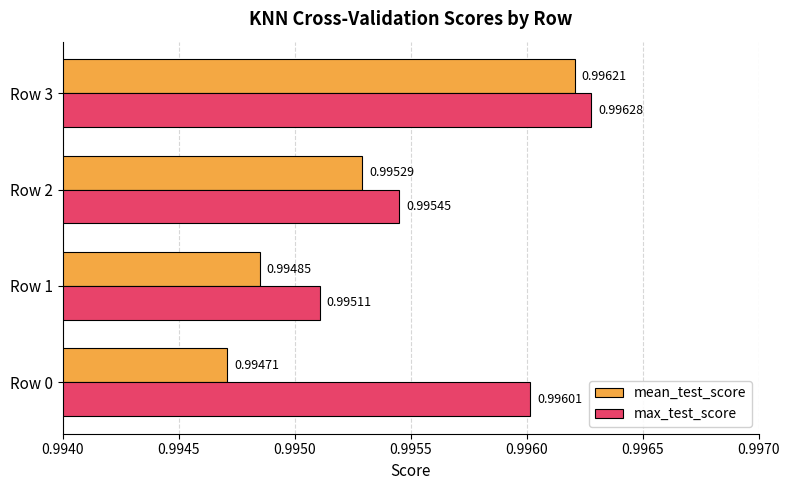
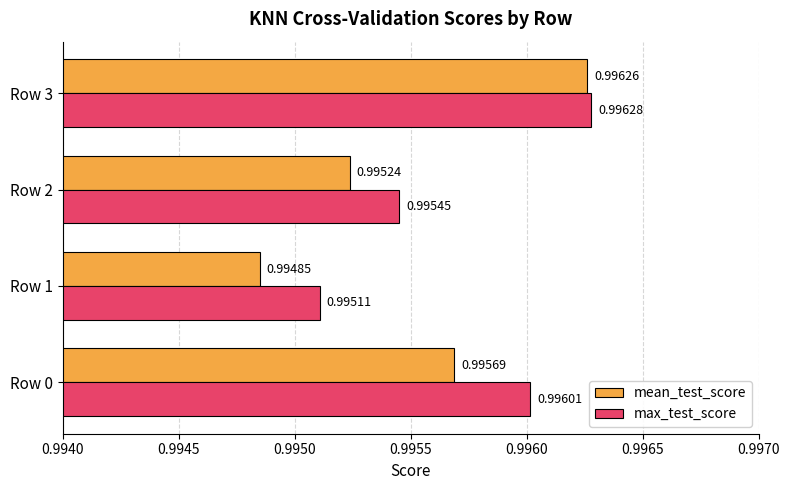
  {
    "mean_test_score": {
-     "Row 3": 0.99621,
-     "Row 2": 0.99529,
+     "Row 3": 0.99626,
+     "Row 2": 0.99524,
      "Row 1": 0.99485,
-     "Row 0": 0.99471
+     "Row 0": 0.99569
    },
    "max_test_score": {
      "Row 3": 0.99628,
      "Row 2": 0.99545,
      "Row 1": 0.99511,
      "Row 0": 0.99601
    }
  }
